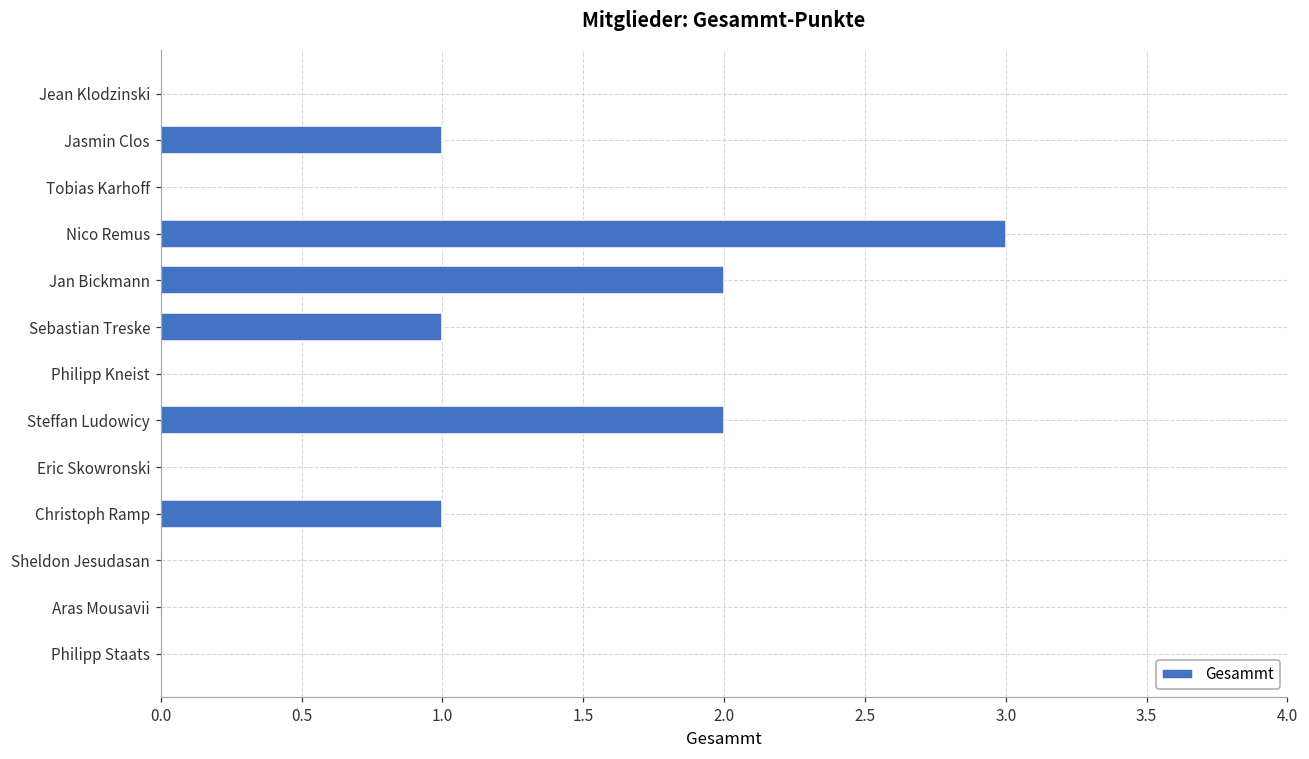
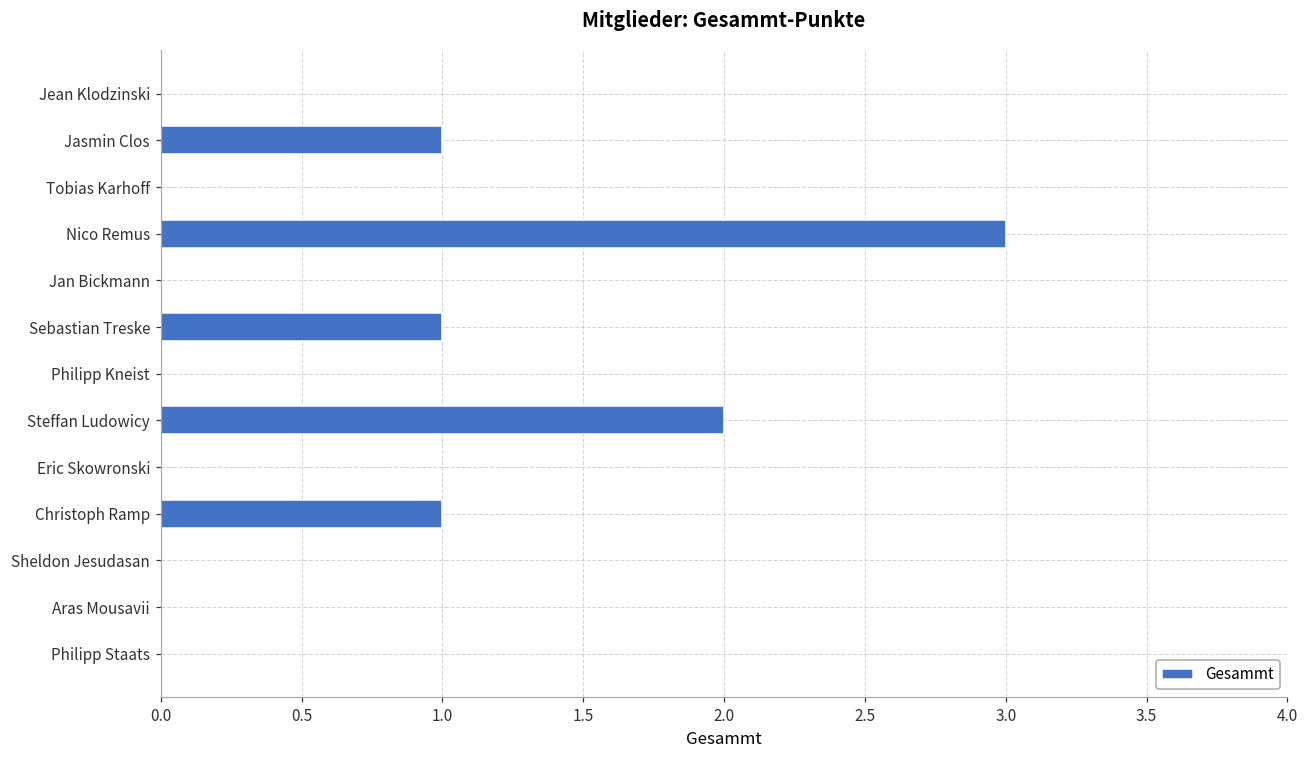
  {
    "Jean Klodzinski": 0,
    "Jasmin Clos": 1,
    "Tobias Karhoff": 0,
    "Nico Remus": 3,
-   "Jan Bickmann": 2,
+   "Jan Bickmann": 0,
    "Sebastian Treske": 1,
    "Philipp Kneist": 0,
    "Steffan Ludowicy": 2,
    "Eric Skowronski": 0,
    "Christoph Ramp": 1,
    "Sheldon Jesudasan": 0,
    "Aras Mousavii": 0,
    "Philipp Staats": 0
  }
